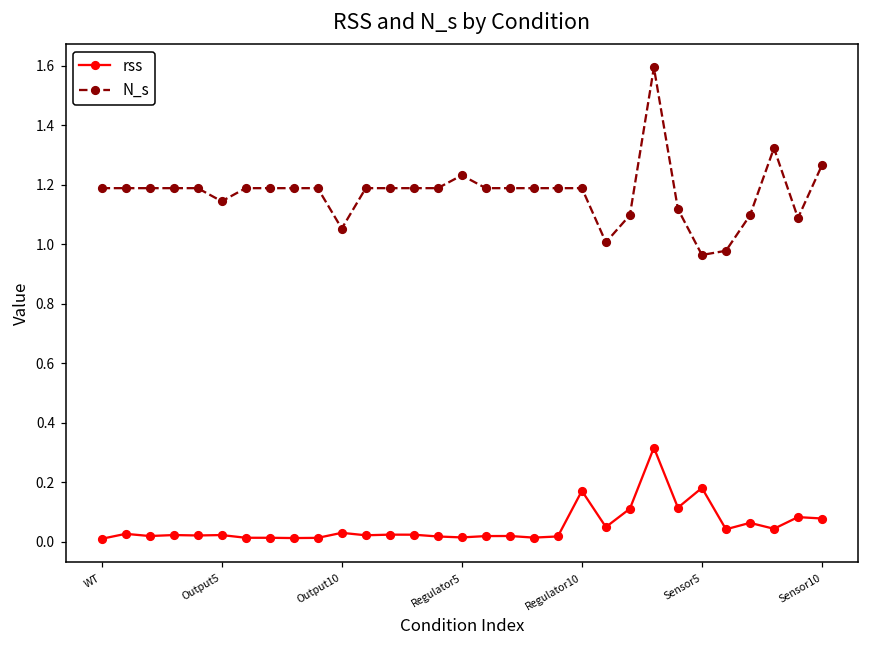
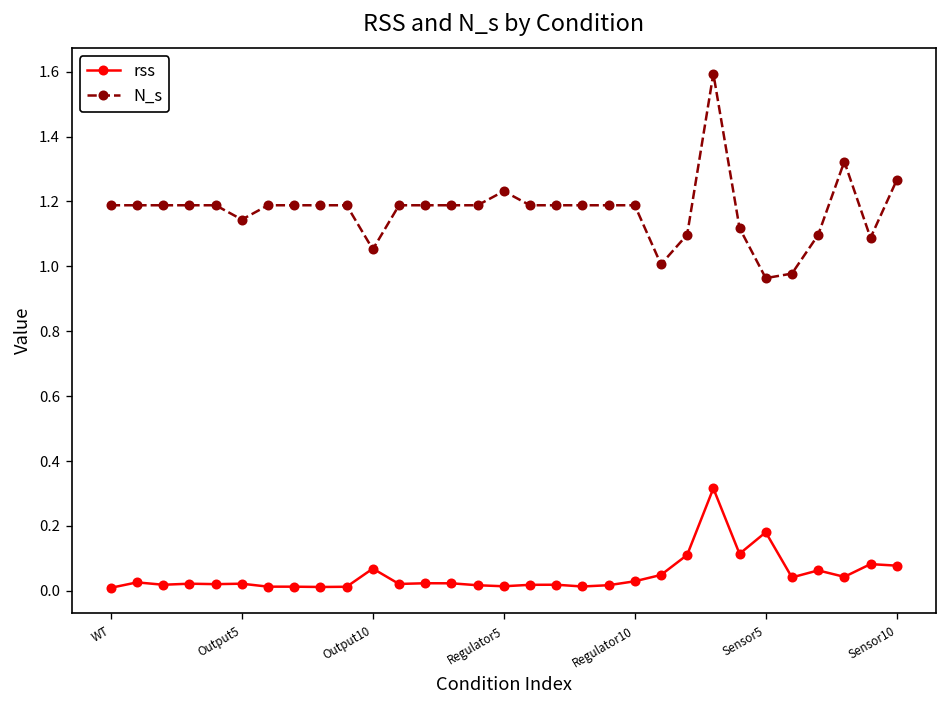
  {
    "rss": {
      "WT": 0.01,
      "Output5": 0.02,
-     "Output10": 0.03,
+     "Output10": 0.07,
      "Regulator5": 0.01,
-     "Regulator10": 0.17,
+     "Regulator10": 0.03,
      "Sensor5": 0.18,
      "Sensor10": 0.08
    },
    "N_s": {
      "WT": 1.19,
      "Output5": 1.14,
      "Output10": 1.05,
      "Regulator5": 1.23,
      "Regulator10": 1.19,
      "Sensor5": 0.96,
      "Sensor10": 1.27
    }
  }
